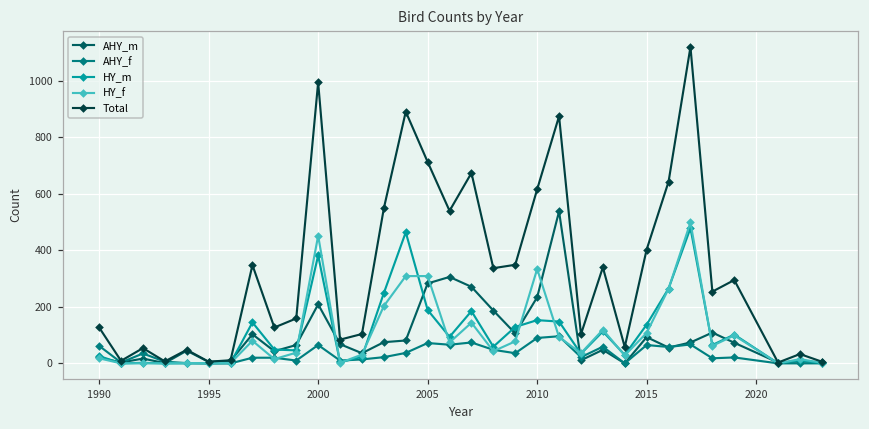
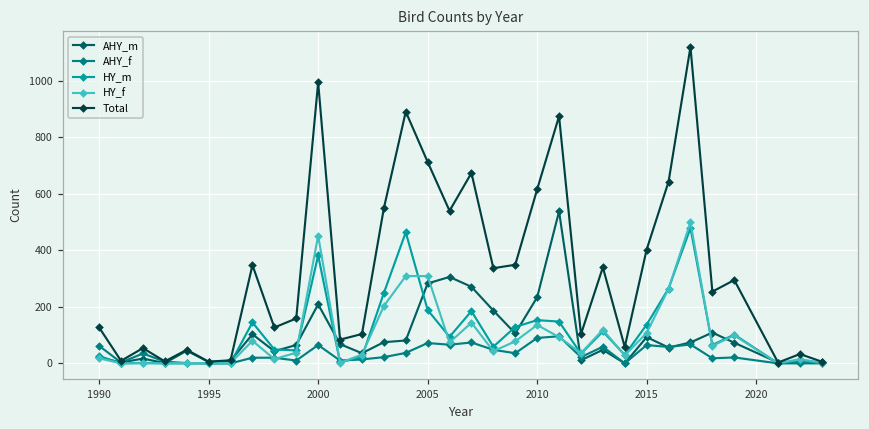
  {
    "HY_f": {
      "2000": 450,
      "2005": 310,
-     "2010": 330,
+     "2010": 140,
      "2015": 110
    }
  }
